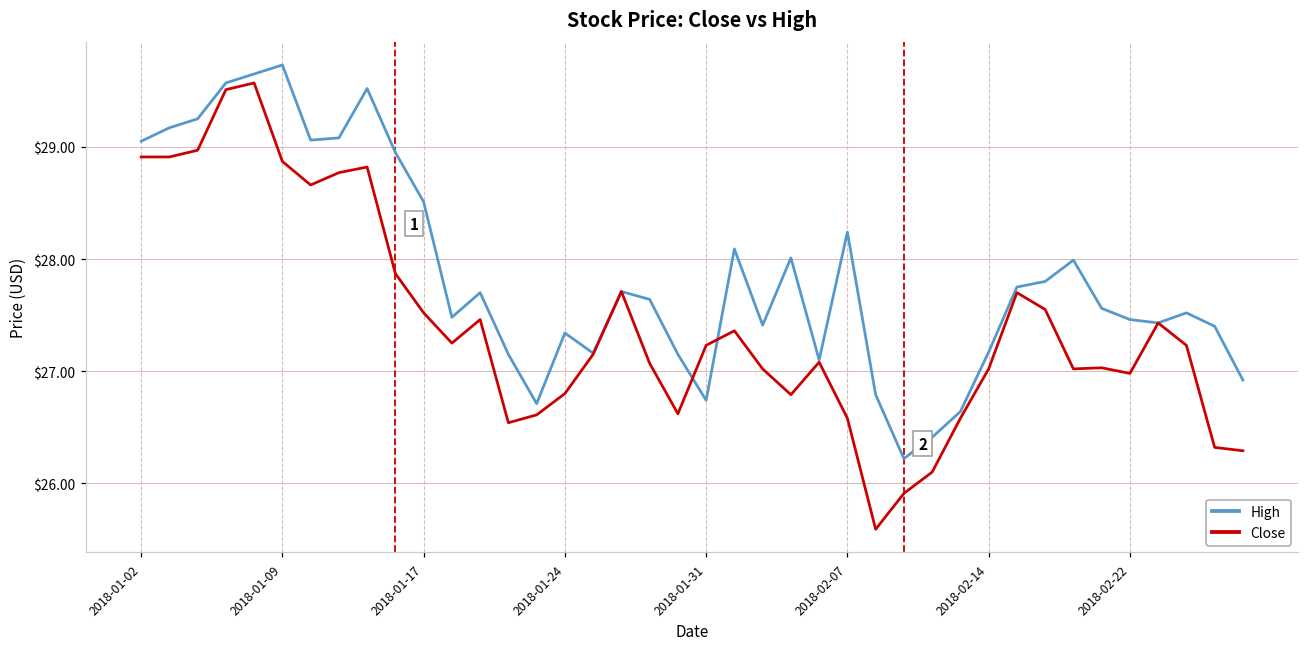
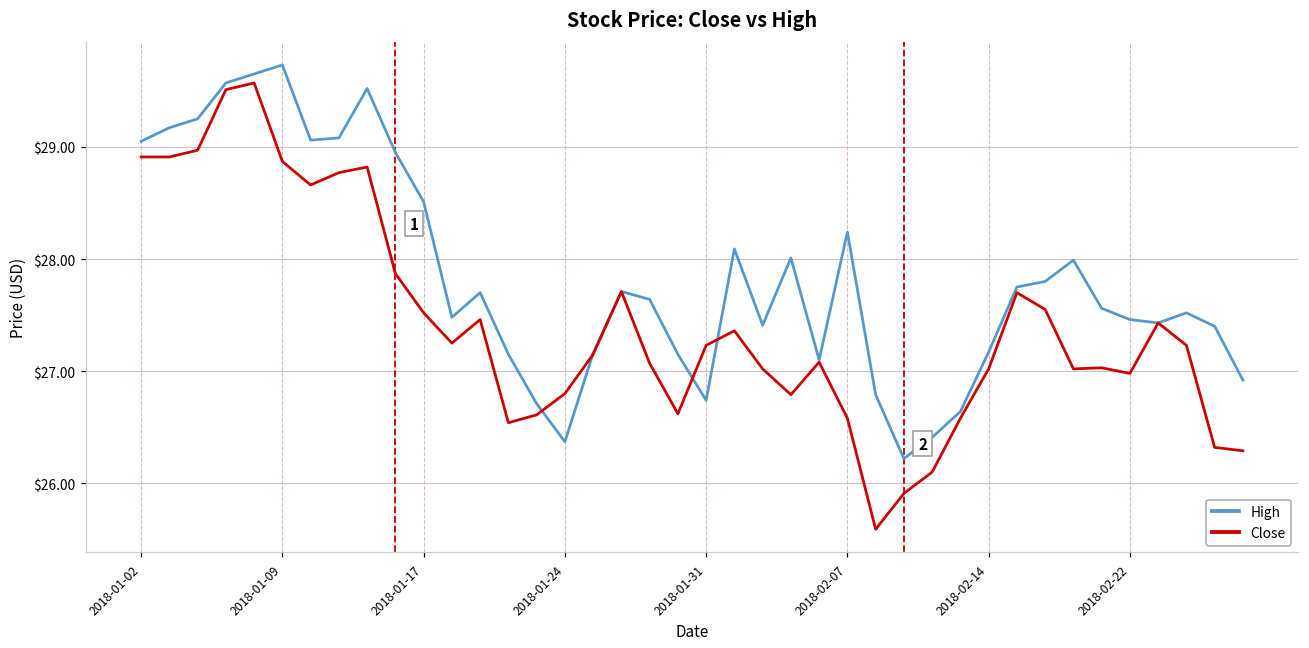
  {
    "High": {
      "2018-01-02": "$29.05",
      "2018-01-09": "$29.73",
-     "2018-01-24": "$27.34",
+     "2018-01-24": "$26.37",
      "2018-01-31": "$26.74",
      "2018-02-07": "$28.24",
      "2018-02-14": "$27.17",
      "2018-02-22": "$27.46"
    },
    "Close": {
      "2018-01-02": "$28.91",
      "2018-01-09": "$28.87",
      "2018-01-17": "$27.52",
      "2018-01-24": "$26.80",
      "2018-01-31": "$27.23",
      "2018-02-07": "$26.58",
      "2018-02-14": "$27.02",
      "2018-02-22": "$26.98"
    }
  }
